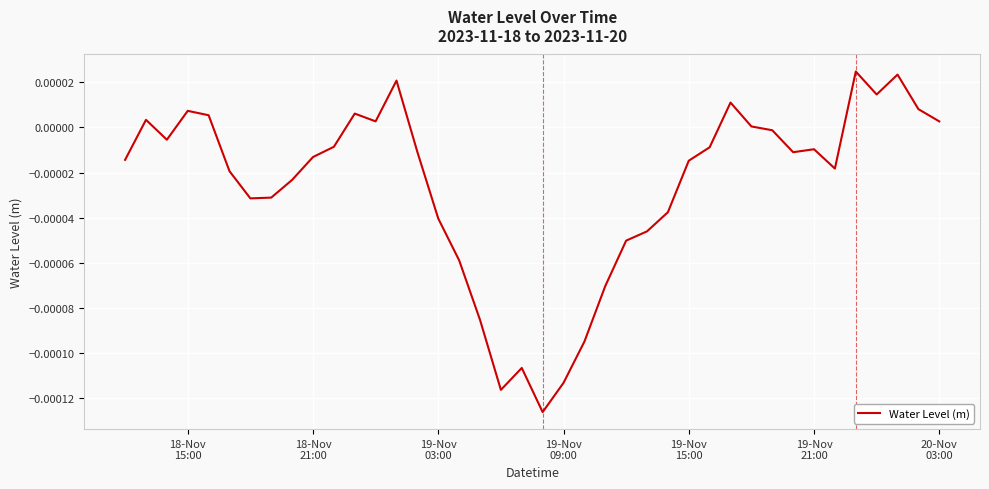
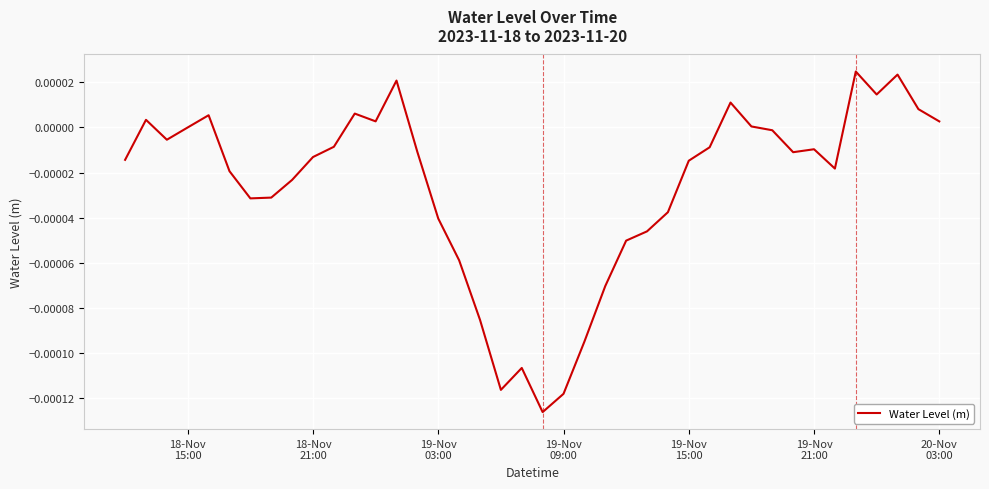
  {
-   "18-Nov 15:00": 0.00001,
+   "18-Nov 15:00": 0.00000,
    "18-Nov 21:00": -0.000013,
    "19-Nov 03:00": -0.000040,
-   "19-Nov 09:00": -0.000113,
+   "19-Nov 09:00": -0.000118,
    "19-Nov 15:00": -0.000015,
    "19-Nov 21:00": -0.000010,
    "20-Nov 03:00": 0.000003
  }
